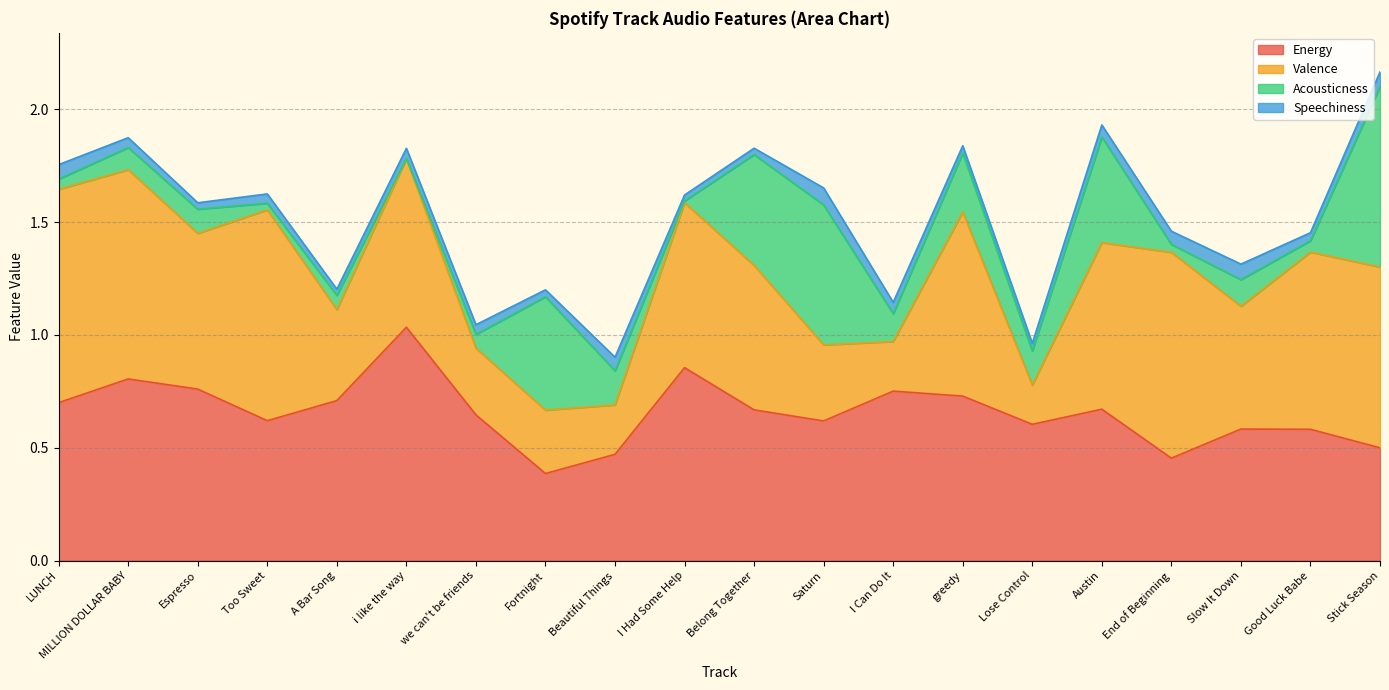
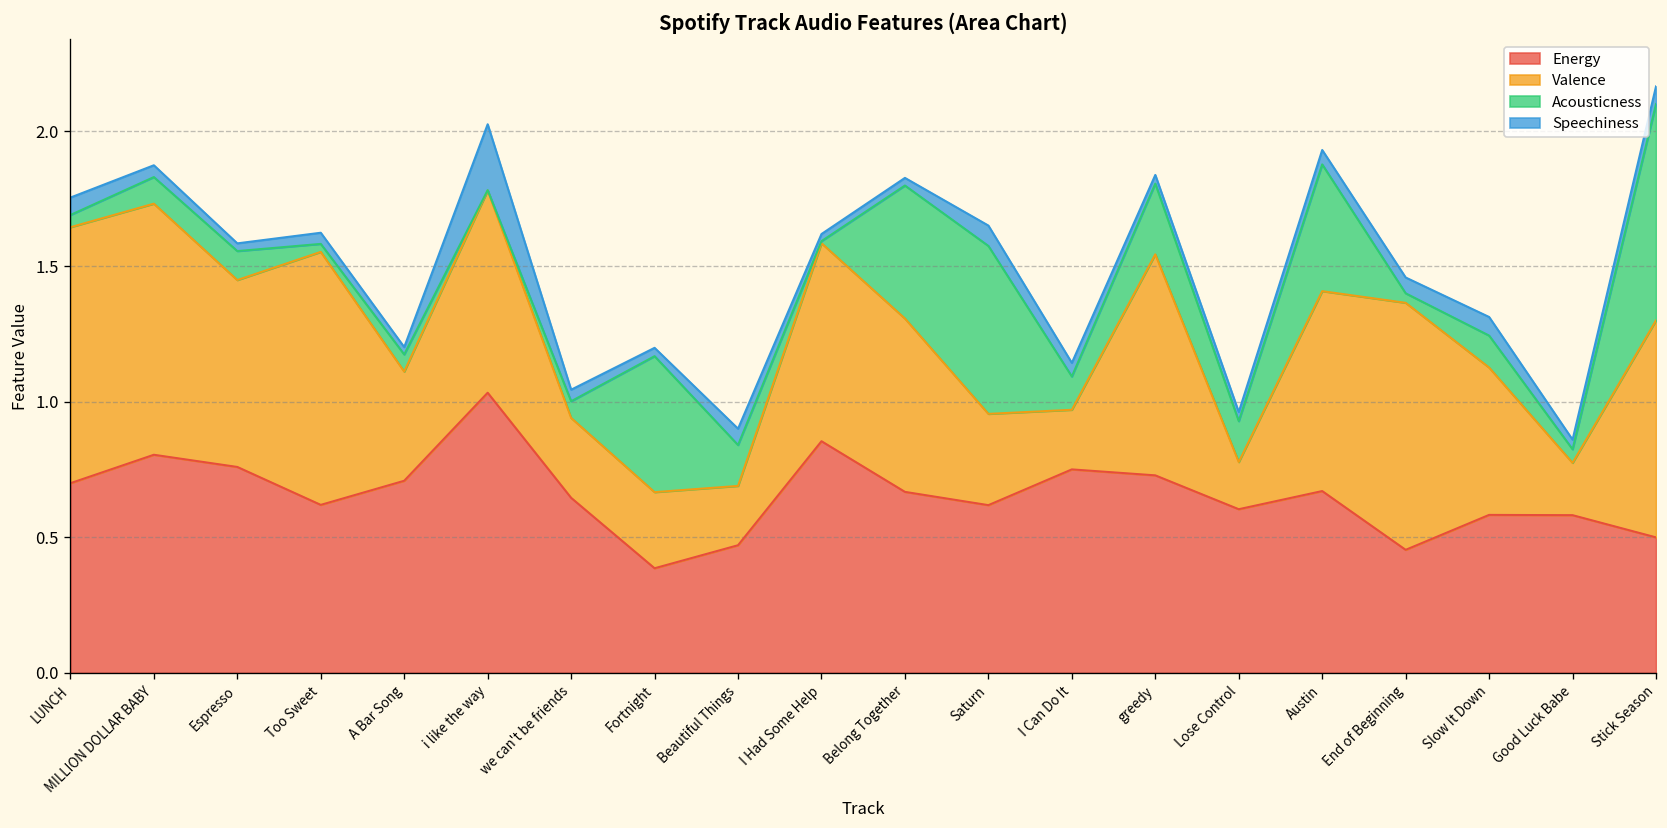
  {
    "Energy": {
      "LUNCH": 0.70,
      "MILLION DOLLAR BABY": 0.81,
      "Espresso": 0.76,
      "Too Sweet": 0.62,
      "A Bar Song": 0.71,
      "i like the way": 1.03,
      "we can't be friends": 0.65,
      "Fortnight": 0.39,
      "Beautiful Things": 0.47,
      "I Had Some Help": 0.86,
      "Belong Together": 0.67,
      "Saturn": 0.62,
      "I Can Do It": 0.75,
      "greedy": 0.73,
      "Lose Control": 0.60,
      "Austin": 0.67,
      "End of Beginning": 0.45,
      "Slow It Down": 0.58,
      "Good Luck Babe": 0.58,
      "Stick Season": 0.50
    },
    "Valence": {
      "LUNCH": 0.95,
      "MILLION DOLLAR BABY": 0.93,
      "Espresso": 0.69,
      "Too Sweet": 0.93,
      "A Bar Song": 0.40,
      "we can't be friends": 0.30,
      "Fortnight": 0.28,
      "Beautiful Things": 0.22,
      "Belong Together": 0.64,
      "Saturn": 0.34,
      "I Can Do It": 0.22,
      "greedy": 0.82,
      "Lose Control": 0.17,
      "Austin": 0.74,
      "End of Beginning": 0.91,
      "Slow It Down": 0.54,
-     "Good Luck Babe": 0.79,
+     "Good Luck Babe": 0.19,
      "Stick Season": 0.80
    },
    "Acousticness": {
      "LUNCH": 0.05,
      "MILLION DOLLAR BABY": 0.10,
      "Espresso": 0.11,
      "Too Sweet": 0.03,
      "A Bar Song": 0.06,
      "we can't be friends": 0.06,
      "Fortnight": 0.50,
      "Beautiful Things": 0.15,
      "Belong Together": 0.49,
      "Saturn": 0.62,
      "I Can Do It": 0.12,
      "greedy": 0.26,
      "Lose Control": 0.15,
      "Austin": 0.47,
      "End of Beginning": 0.04,
      "Slow It Down": 0.12,
      "Good Luck Babe": 0.05,
      "Stick Season": 0.80
    },
    "Speechiness": {
      "LUNCH": 0.06,
      "MILLION DOLLAR BABY": 0.04,
      "Espresso": 0.03,
      "Too Sweet": 0.04,
      "A Bar Song": 0.03,
-     "i like the way": 0.04,
+     "i like the way": 0.24,
      "we can't be friends": 0.04,
      "Fortnight": 0.03,
      "Beautiful Things": 0.06,
      "I Had Some Help": 0.03,
      "Belong Together": 0.03,
      "Saturn": 0.08,
      "I Can Do It": 0.05,
      "greedy": 0.03,
      "Lose Control": 0.03,
      "Austin": 0.05,
      "End of Beginning": 0.06,
      "Slow It Down": 0.07,
      "Good Luck Babe": 0.04,
      "Stick Season": 0.07
    }
  }
